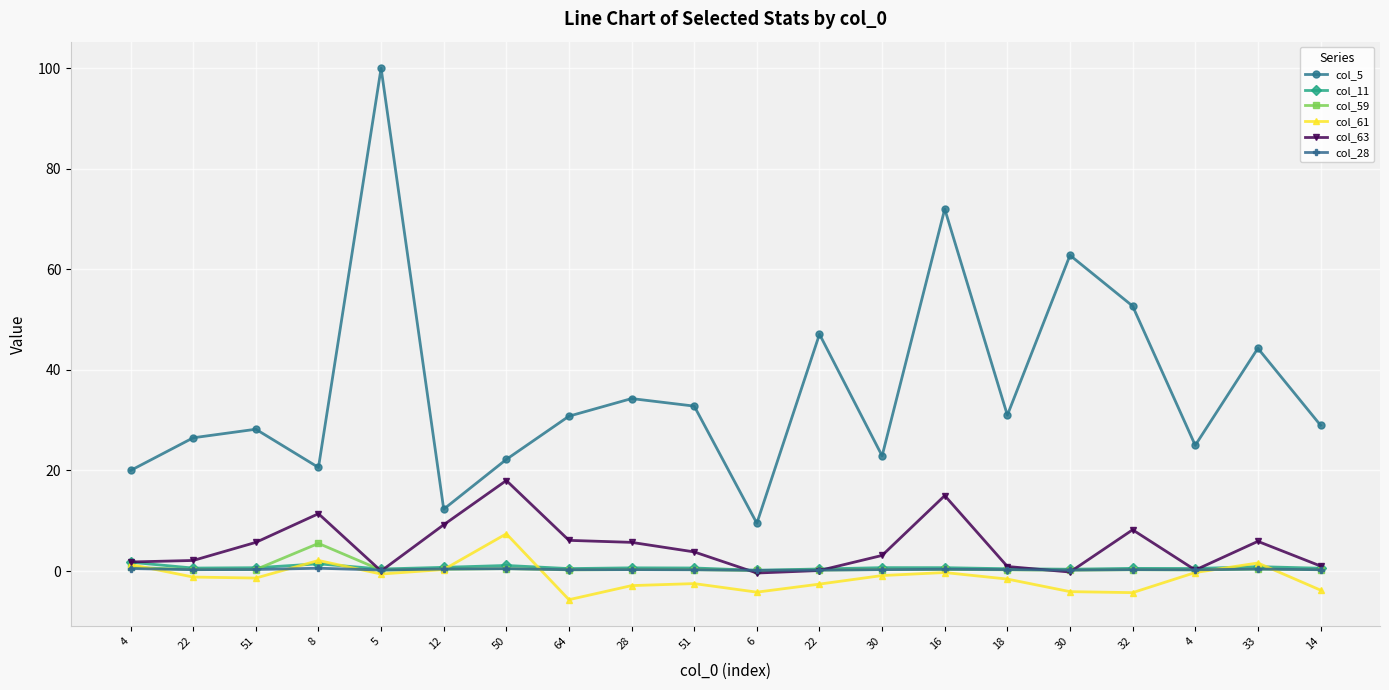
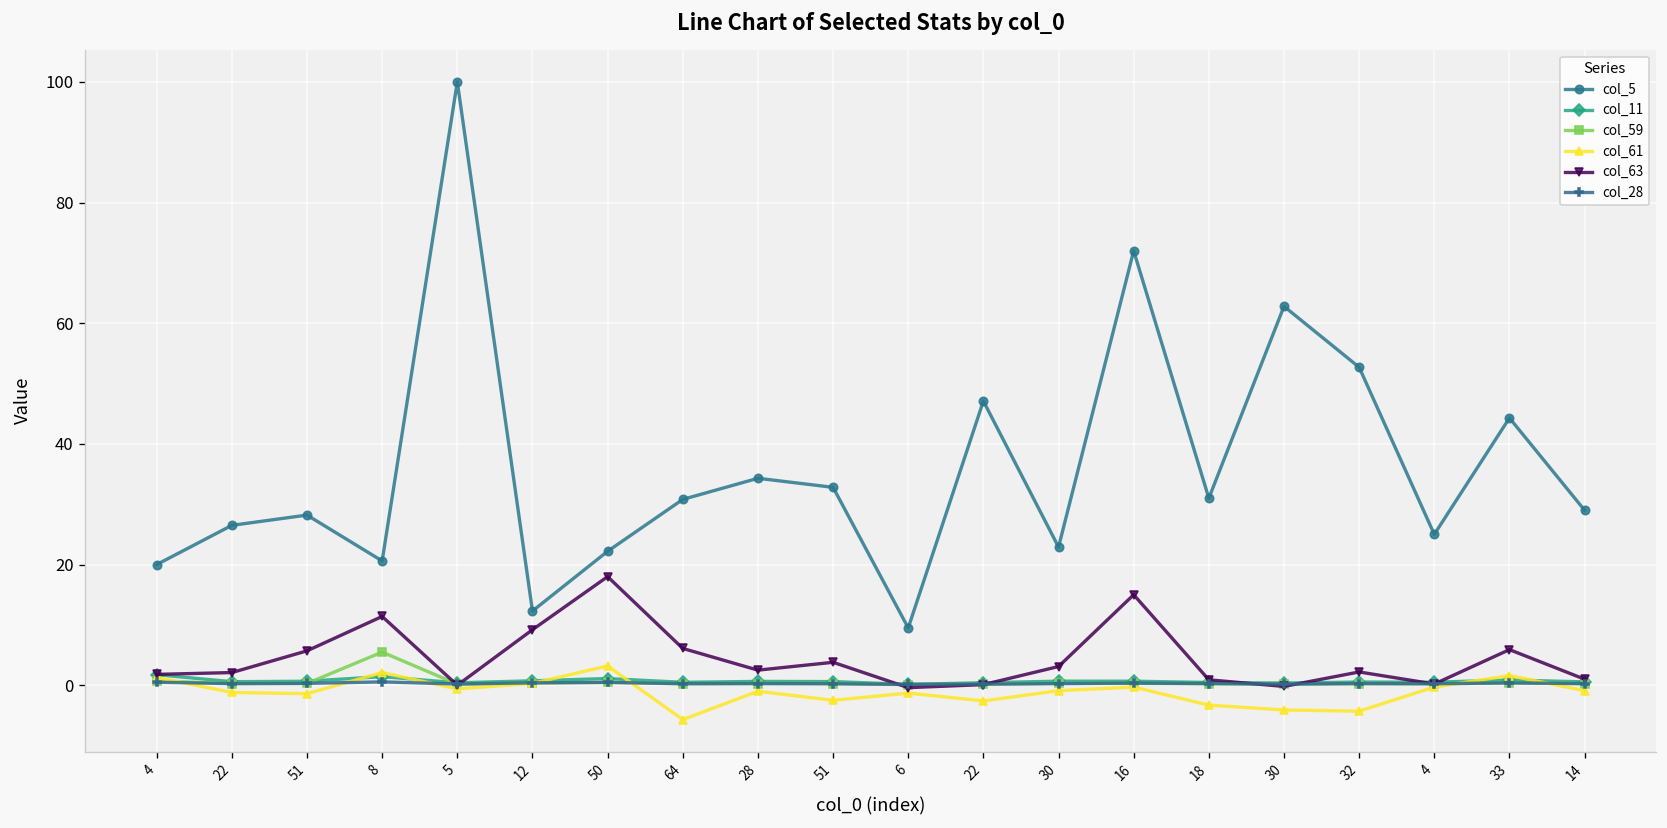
  {
    "col_59": {
      "8": 5
    },
    "col_61": {
      "8": 2,
      "5": -1,
-     "50": 7,
+     "50": 3,
      "64": -6,
-     "28": -3,
-     "6": -4,
+     "28": -1,
+     "6": -1,
      "16": 0,
-     "18": -2,
+     "18": -3,
      "32": -4,
      "33": 2,
-     "14": -4
+     "14": -1
    },
    "col_63": {
      "8": 11,
      "12": 9,
      "50": 18,
      "64": 6,
-     "28": 6,
+     "28": 3,
      "16": 15,
-     "32": 8,
+     "32": 2,
      "33": 6
    }
  }
